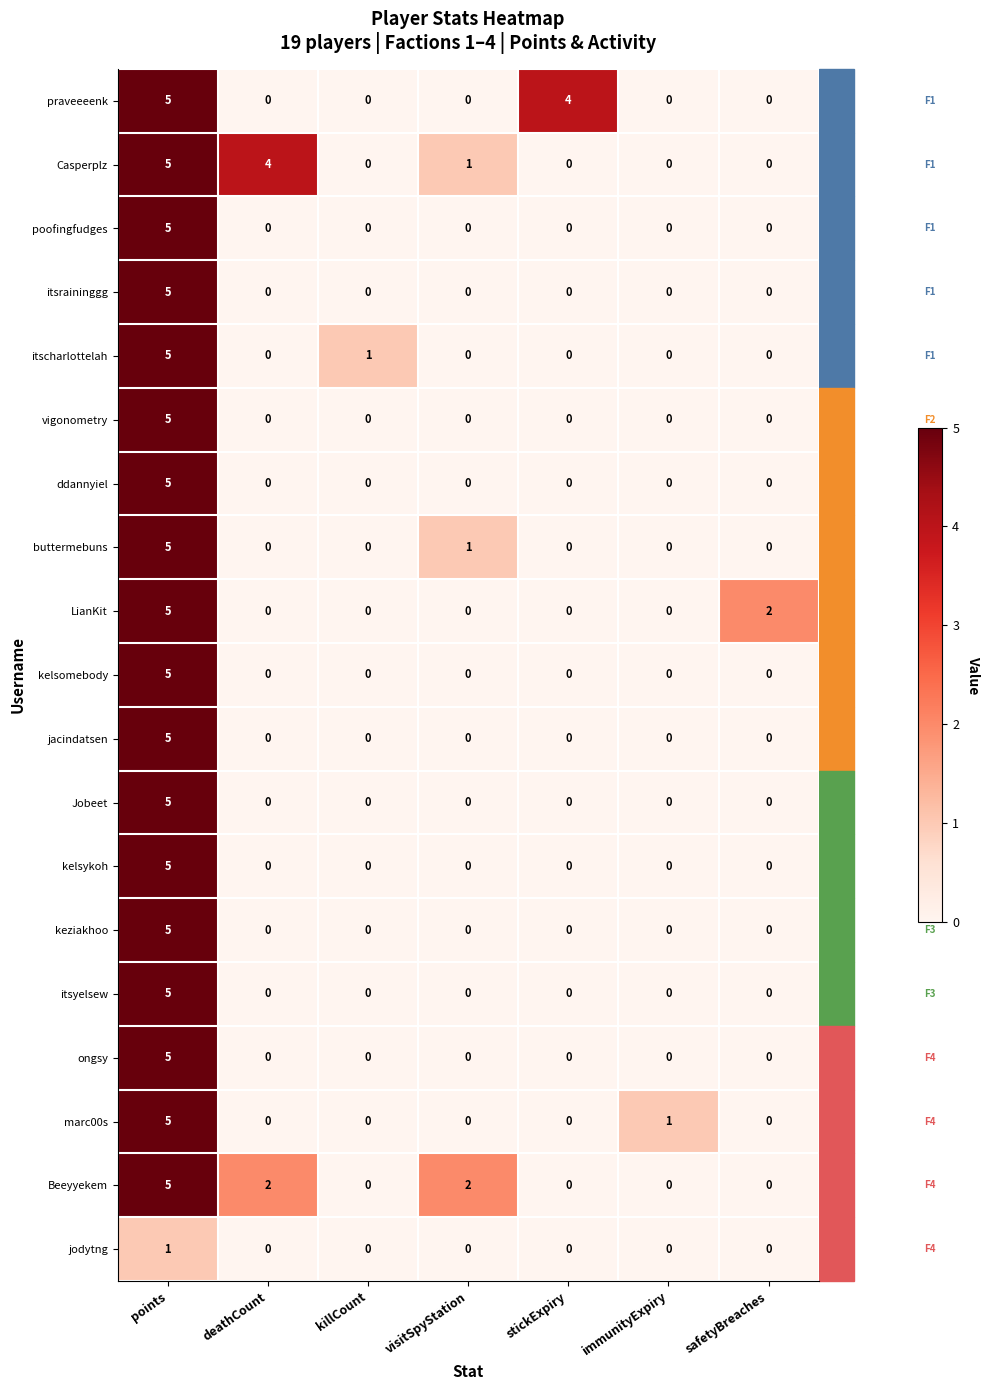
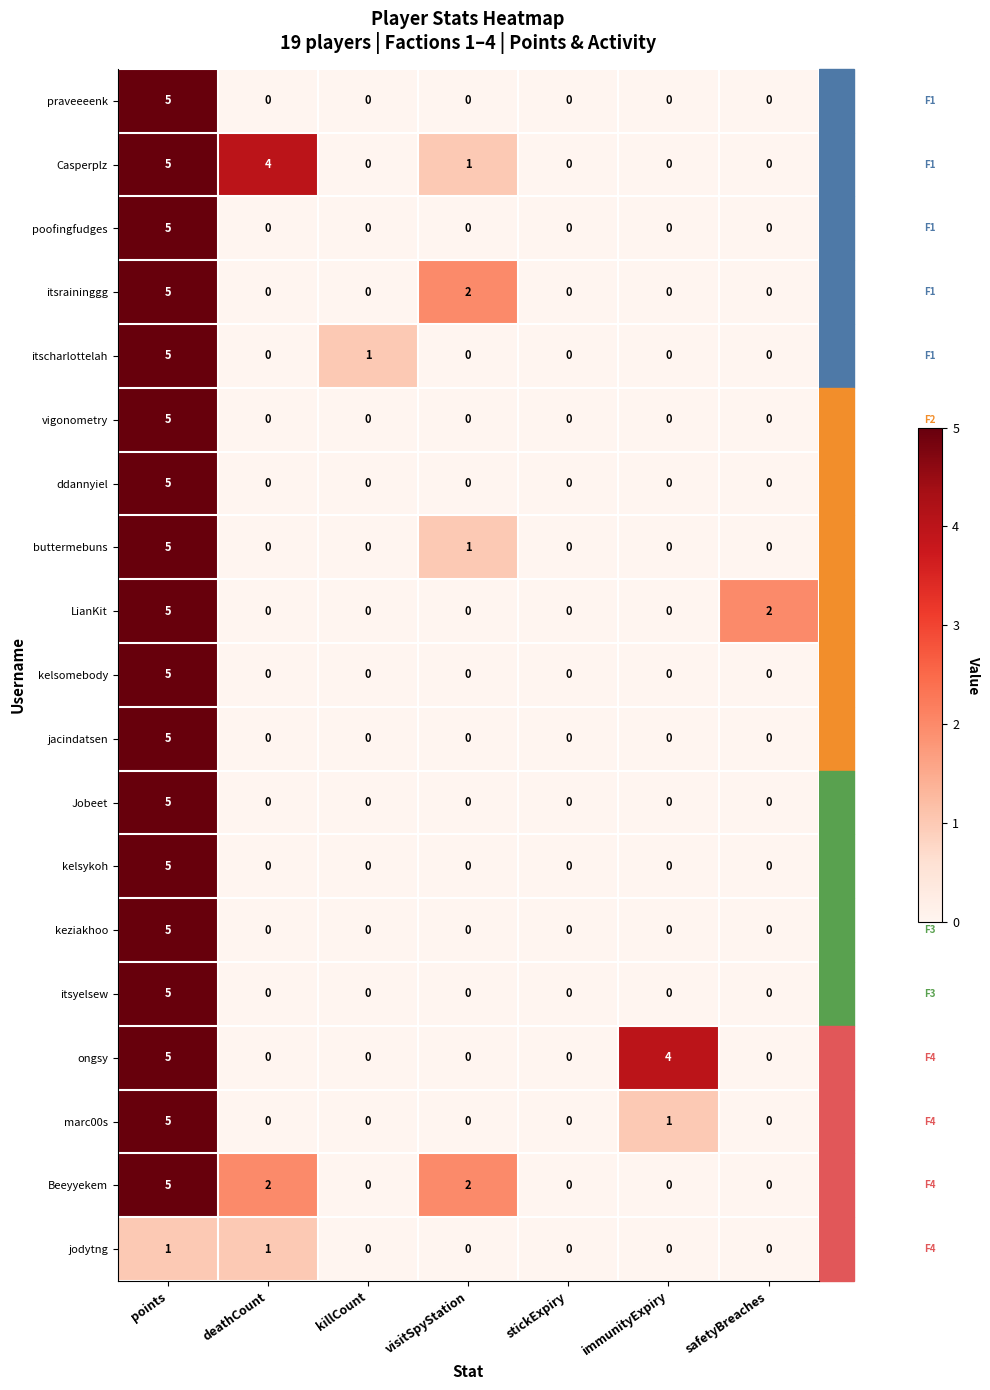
  {
    "praveeeenk": {
      "points": 5,
      "deathCount": 0,
      "killCount": 0,
      "visitSpyStation": 0,
-     "stickExpiry": 4,
+     "stickExpiry": 0,
      "immunityExpiry": 0,
      "safetyBreaches": 0
    },
    "Casperplz": {
      "points": 5,
      "deathCount": 4,
      "killCount": 0,
      "visitSpyStation": 1,
      "stickExpiry": 0,
      "immunityExpiry": 0,
      "safetyBreaches": 0
    },
    "poofingfudges": {
      "points": 5,
      "deathCount": 0,
      "killCount": 0,
      "visitSpyStation": 0,
      "stickExpiry": 0,
      "immunityExpiry": 0,
      "safetyBreaches": 0
    },
    "itsraininggg": {
      "points": 5,
      "deathCount": 0,
      "killCount": 0,
-     "visitSpyStation": 0,
+     "visitSpyStation": 2,
      "stickExpiry": 0,
      "immunityExpiry": 0,
      "safetyBreaches": 0
    },
    "itscharlottelah": {
      "points": 5,
      "deathCount": 0,
      "killCount": 1,
      "visitSpyStation": 0,
      "stickExpiry": 0,
      "immunityExpiry": 0,
      "safetyBreaches": 0
    },
    "vigonometry": {
      "points": 5,
      "deathCount": 0,
      "killCount": 0,
      "visitSpyStation": 0,
      "stickExpiry": 0,
      "immunityExpiry": 0,
      "safetyBreaches": 0
    },
    "ddannyiel": {
      "points": 5,
      "deathCount": 0,
      "killCount": 0,
      "visitSpyStation": 0,
      "stickExpiry": 0,
      "immunityExpiry": 0,
      "safetyBreaches": 0
    },
    "buttermebuns": {
      "points": 5,
      "deathCount": 0,
      "killCount": 0,
      "visitSpyStation": 1,
      "stickExpiry": 0,
      "immunityExpiry": 0,
      "safetyBreaches": 0
    },
    "LianKit": {
      "points": 5,
      "deathCount": 0,
      "killCount": 0,
      "visitSpyStation": 0,
      "stickExpiry": 0,
      "immunityExpiry": 0,
      "safetyBreaches": 2
    },
    "kelsomebody": {
      "points": 5,
      "deathCount": 0,
      "killCount": 0,
      "visitSpyStation": 0,
      "stickExpiry": 0,
      "immunityExpiry": 0,
      "safetyBreaches": 0
    },
    "jacindatsen": {
      "points": 5,
      "deathCount": 0,
      "killCount": 0,
      "visitSpyStation": 0,
      "stickExpiry": 0,
      "immunityExpiry": 0,
      "safetyBreaches": 0
    },
    "Jobeet": {
      "points": 5,
      "deathCount": 0,
      "killCount": 0,
      "visitSpyStation": 0,
      "stickExpiry": 0,
      "immunityExpiry": 0,
      "safetyBreaches": 0
    },
    "kelsykoh": {
      "points": 5,
      "deathCount": 0,
      "killCount": 0,
      "visitSpyStation": 0,
      "stickExpiry": 0,
      "immunityExpiry": 0,
      "safetyBreaches": 0
    },
    "keziakhoo": {
      "points": 5,
      "deathCount": 0,
      "killCount": 0,
      "visitSpyStation": 0,
      "stickExpiry": 0,
      "immunityExpiry": 0,
      "safetyBreaches": 0
    },
    "itsyelsew": {
      "points": 5,
      "deathCount": 0,
      "killCount": 0,
      "visitSpyStation": 0,
      "stickExpiry": 0,
      "immunityExpiry": 0,
      "safetyBreaches": 0
    },
    "ongsy": {
      "points": 5,
      "deathCount": 0,
      "killCount": 0,
      "visitSpyStation": 0,
      "stickExpiry": 0,
-     "immunityExpiry": 0,
+     "immunityExpiry": 4,
      "safetyBreaches": 0
    },
    "marc00s": {
      "points": 5,
      "deathCount": 0,
      "killCount": 0,
      "visitSpyStation": 0,
      "stickExpiry": 0,
      "immunityExpiry": 1,
      "safetyBreaches": 0
    },
    "Beeyyekem": {
      "points": 5,
      "deathCount": 2,
      "killCount": 0,
      "visitSpyStation": 2,
      "stickExpiry": 0,
      "immunityExpiry": 0,
      "safetyBreaches": 0
    },
    "jodytng": {
      "points": 1,
-     "deathCount": 0,
+     "deathCount": 1,
      "killCount": 0,
      "visitSpyStation": 0,
      "stickExpiry": 0,
      "immunityExpiry": 0,
      "safetyBreaches": 0
    }
  }
